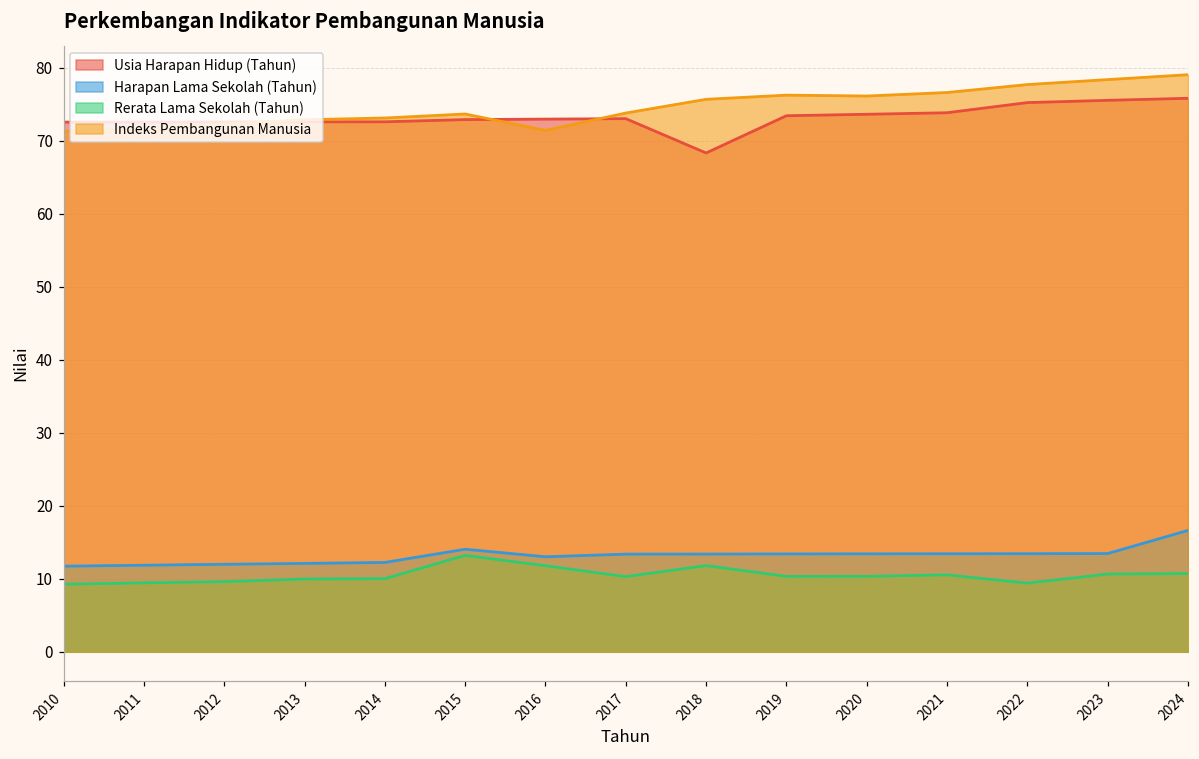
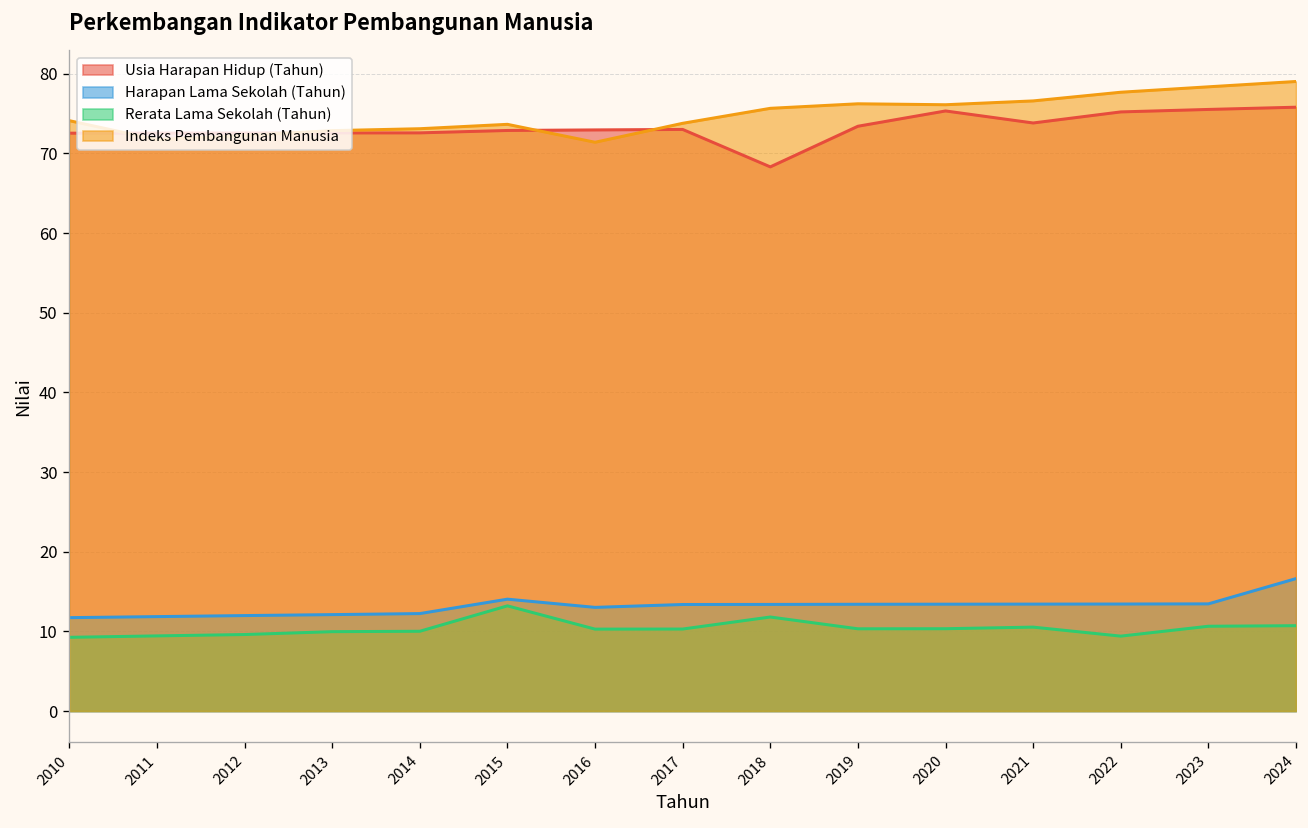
  {
    "Usia Harapan Hidup (Tahun)": {
      "2010": 73,
      "2014": 73,
      "2015": 73,
      "2016": 73,
      "2017": 73,
      "2018": 68,
      "2019": 73,
-     "2020": 74,
+     "2020": 75,
      "2021": 74,
      "2022": 75,
      "2023": 76,
      "2024": 76
    },
    "Harapan Lama Sekolah (Tahun)": {
      "2010": 12,
      "2011": 12,
      "2012": 12,
      "2013": 12,
      "2014": 12,
      "2015": 14,
      "2016": 13,
      "2017": 13,
      "2018": 13,
      "2019": 13,
      "2020": 13,
      "2021": 13,
      "2022": 13,
      "2023": 13,
      "2024": 17
    },
    "Rerata Lama Sekolah (Tahun)": {
      "2010": 9,
      "2011": 9,
      "2012": 10,
      "2013": 10,
      "2014": 10,
      "2015": 13,
-     "2016": 12,
+     "2016": 10,
      "2017": 10,
      "2018": 12,
      "2019": 10,
      "2020": 10,
      "2021": 11,
      "2022": 9,
      "2023": 11,
      "2024": 11
    },
    "Indeks Pembangunan Manusia": {
-     "2010": 71,
+     "2010": 74,
      "2014": 73,
      "2015": 74,
      "2016": 71,
      "2017": 74,
      "2018": 76,
      "2019": 76,
      "2020": 76,
      "2021": 77,
      "2022": 78,
      "2023": 78,
      "2024": 79
    }
  }
